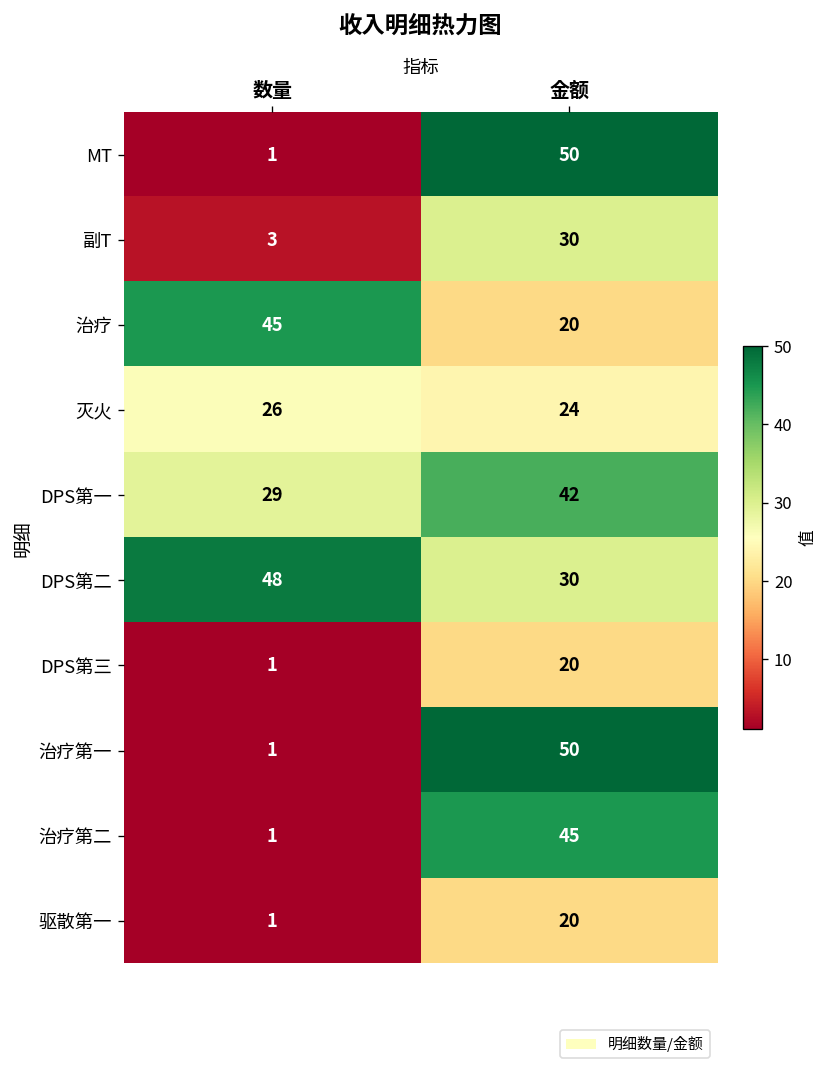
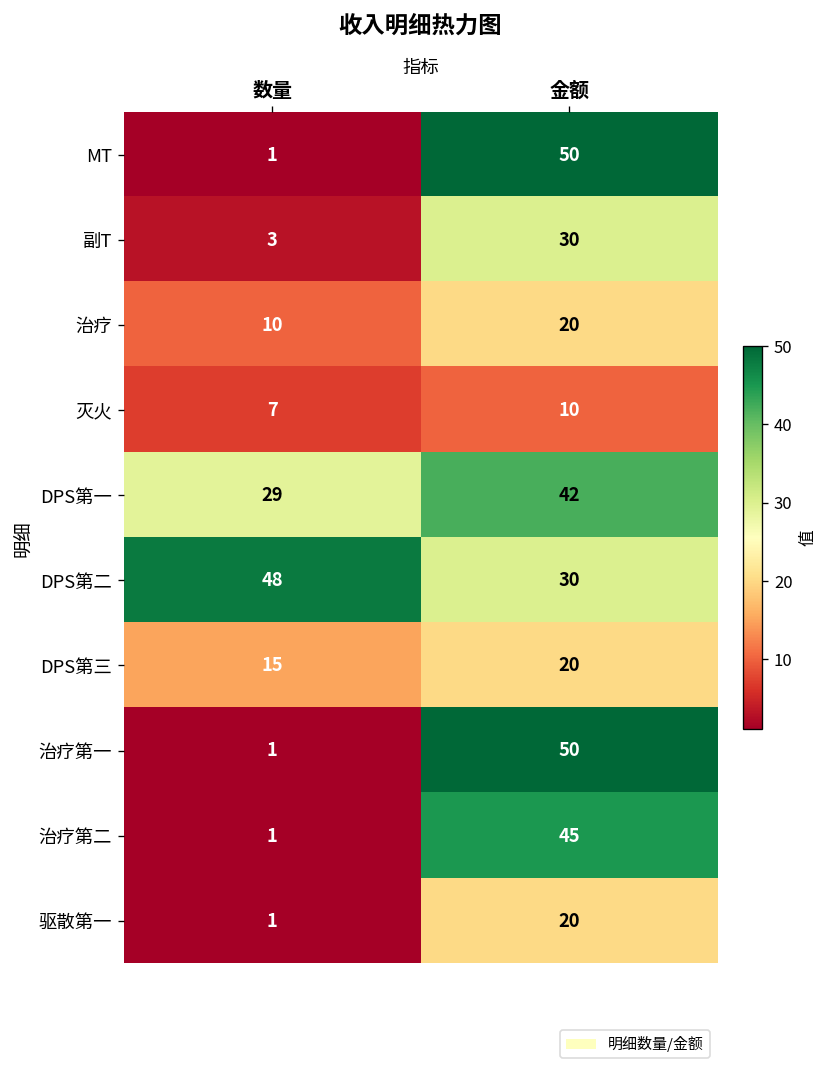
  {
    "MT": {
      "数量": 1,
      "金额": 50
    },
    "副T": {
      "数量": 3,
      "金额": 30
    },
    "治疗": {
-     "数量": 45,
+     "数量": 10,
      "金额": 20
    },
    "灭火": {
-     "数量": 26,
-     "金额": 24
+     "数量": 7,
+     "金额": 10
    },
    "DPS第一": {
      "数量": 29,
      "金额": 42
    },
    "DPS第二": {
      "数量": 48,
      "金额": 30
    },
    "DPS第三": {
-     "数量": 1,
+     "数量": 15,
      "金额": 20
    },
    "治疗第一": {
      "数量": 1,
      "金额": 50
    },
    "治疗第二": {
      "数量": 1,
      "金额": 45
    },
    "驱散第一": {
      "数量": 1,
      "金额": 20
    }
  }
